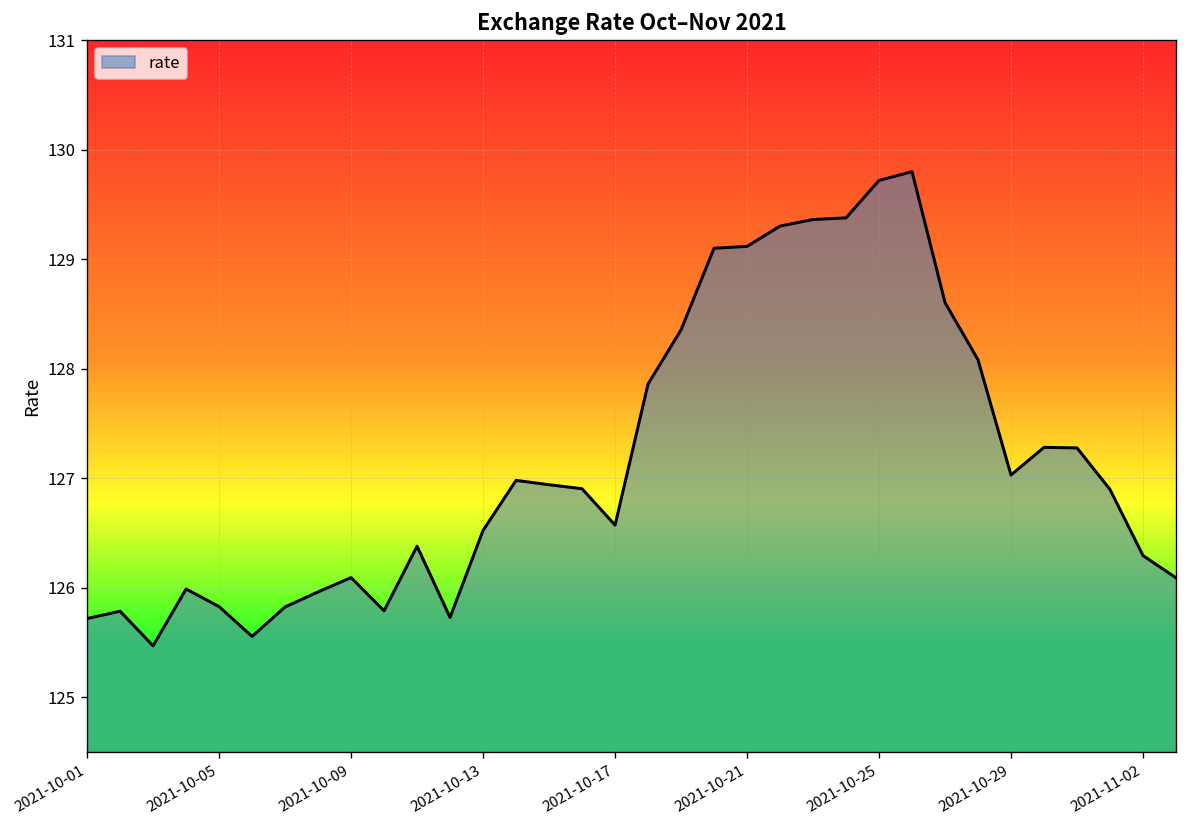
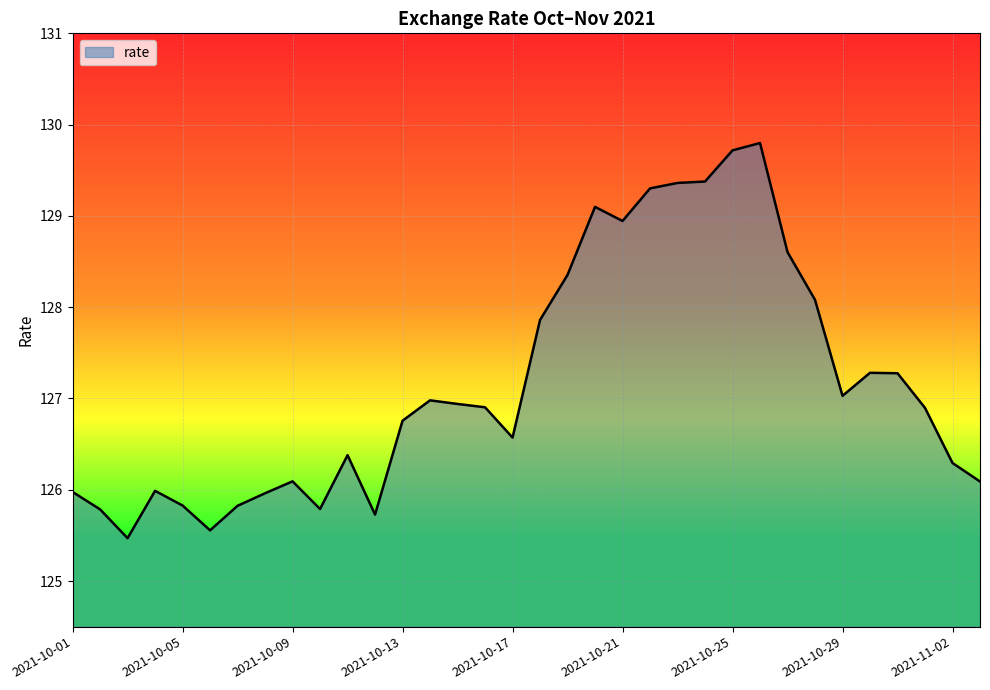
  {
-   "2021-10-01": 125.7,
+   "2021-10-01": 126.0,
    "2021-10-05": 125.8,
    "2021-10-09": 126.1,
-   "2021-10-13": 126.5,
+   "2021-10-13": 126.8,
    "2021-10-17": 126.6,
-   "2021-10-21": 129.1,
+   "2021-10-21": 128.9,
    "2021-10-25": 129.7,
    "2021-10-29": 127.0,
    "2021-11-02": 126.3
  }
